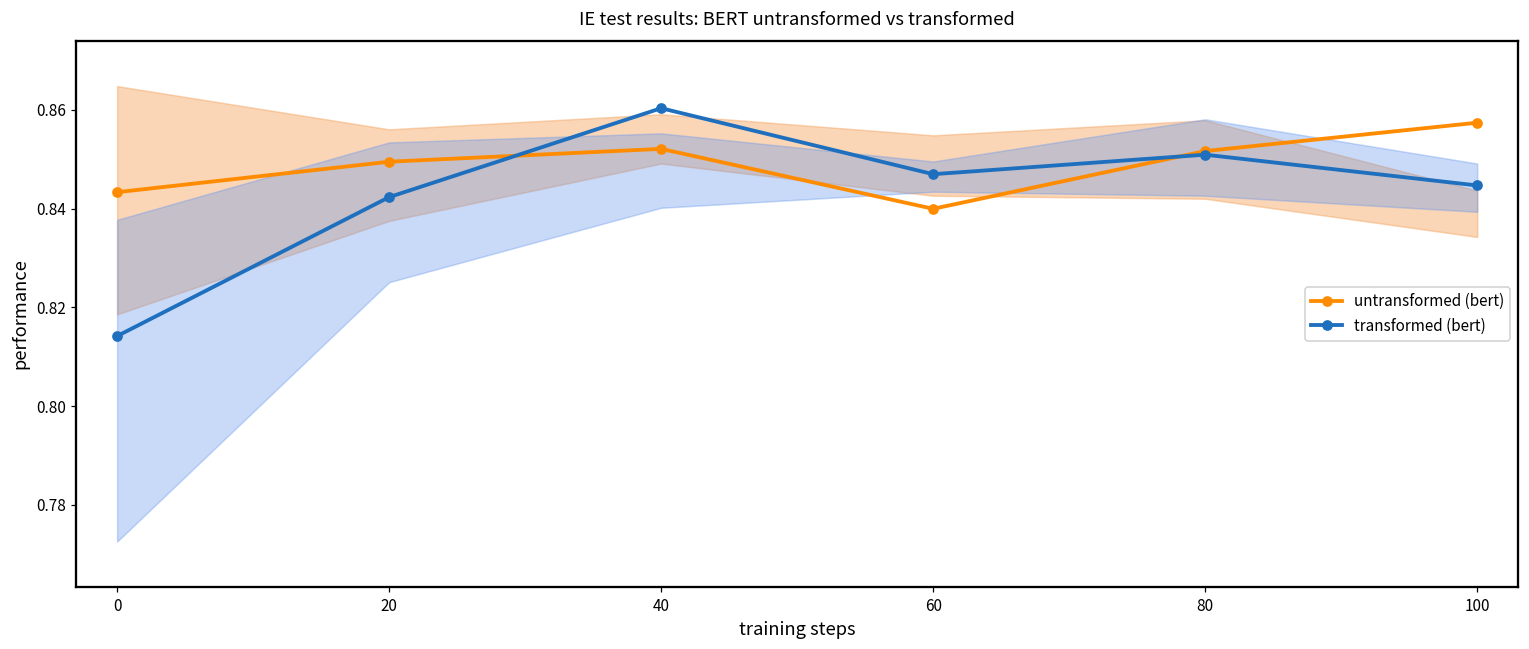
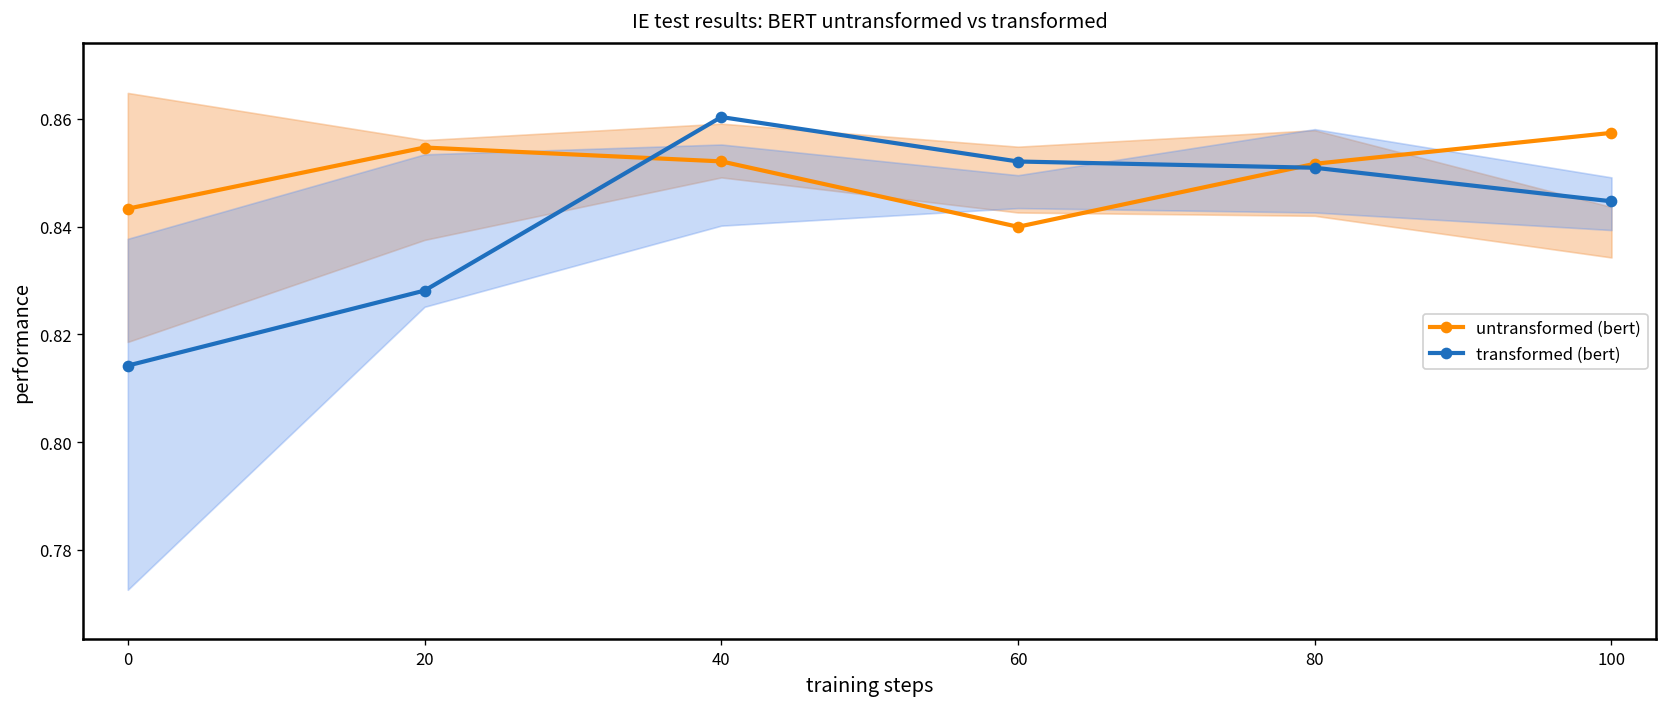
  {
    "untransformed (bert)": {
      "0": 0.843,
-     "20": 0.850,
+     "20": 0.855,
      "40": 0.852,
      "60": 0.840,
      "80": 0.852,
      "100": 0.857
    },
    "transformed (bert)": {
      "0": 0.814,
-     "20": 0.842,
+     "20": 0.828,
      "40": 0.860,
-     "60": 0.847,
+     "60": 0.852,
      "80": 0.851,
      "100": 0.845
    }
  }
